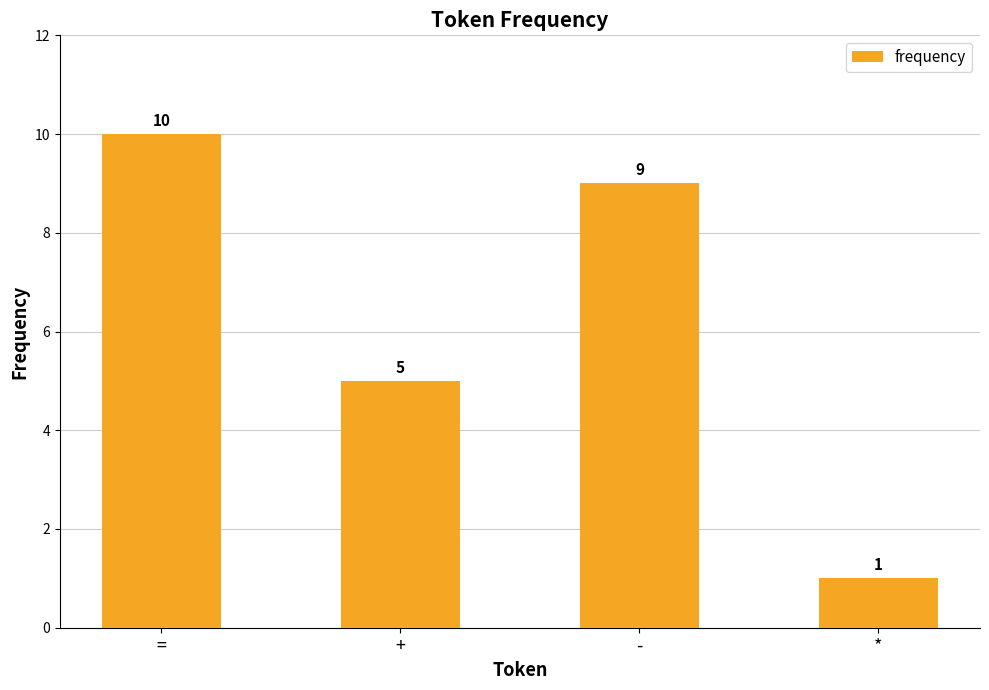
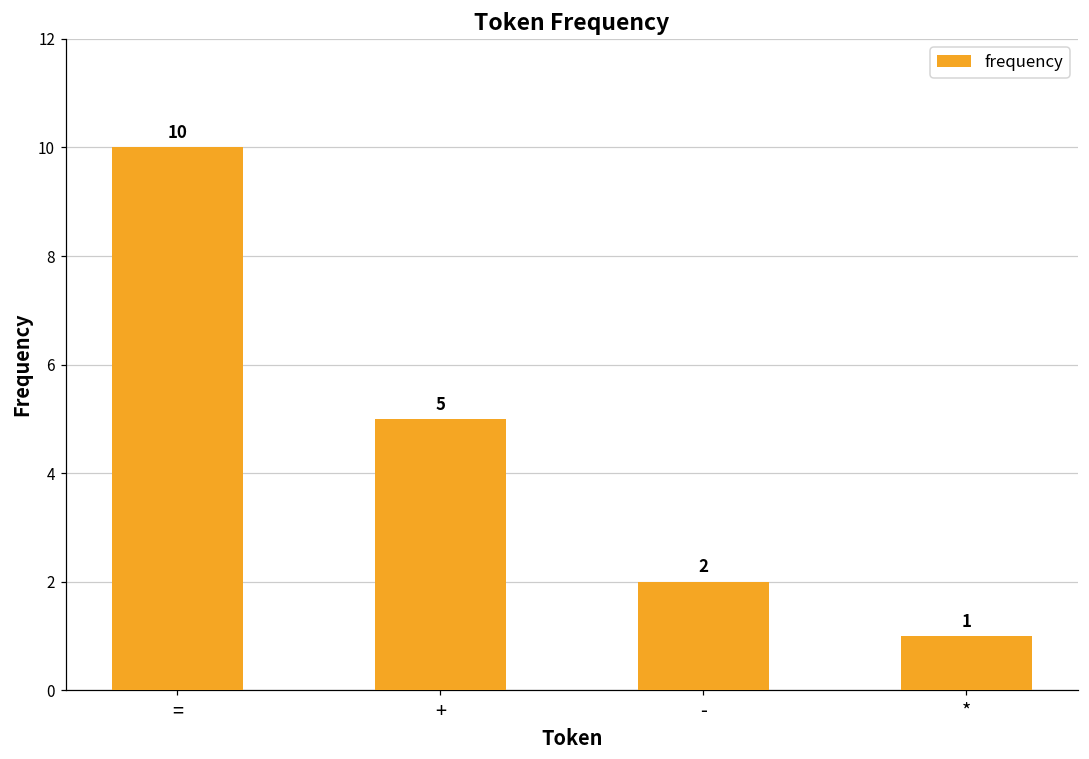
  {
    "=": 10,
    "+": 5,
-   "-": 9,
+   "-": 2,
    "*": 1
  }
